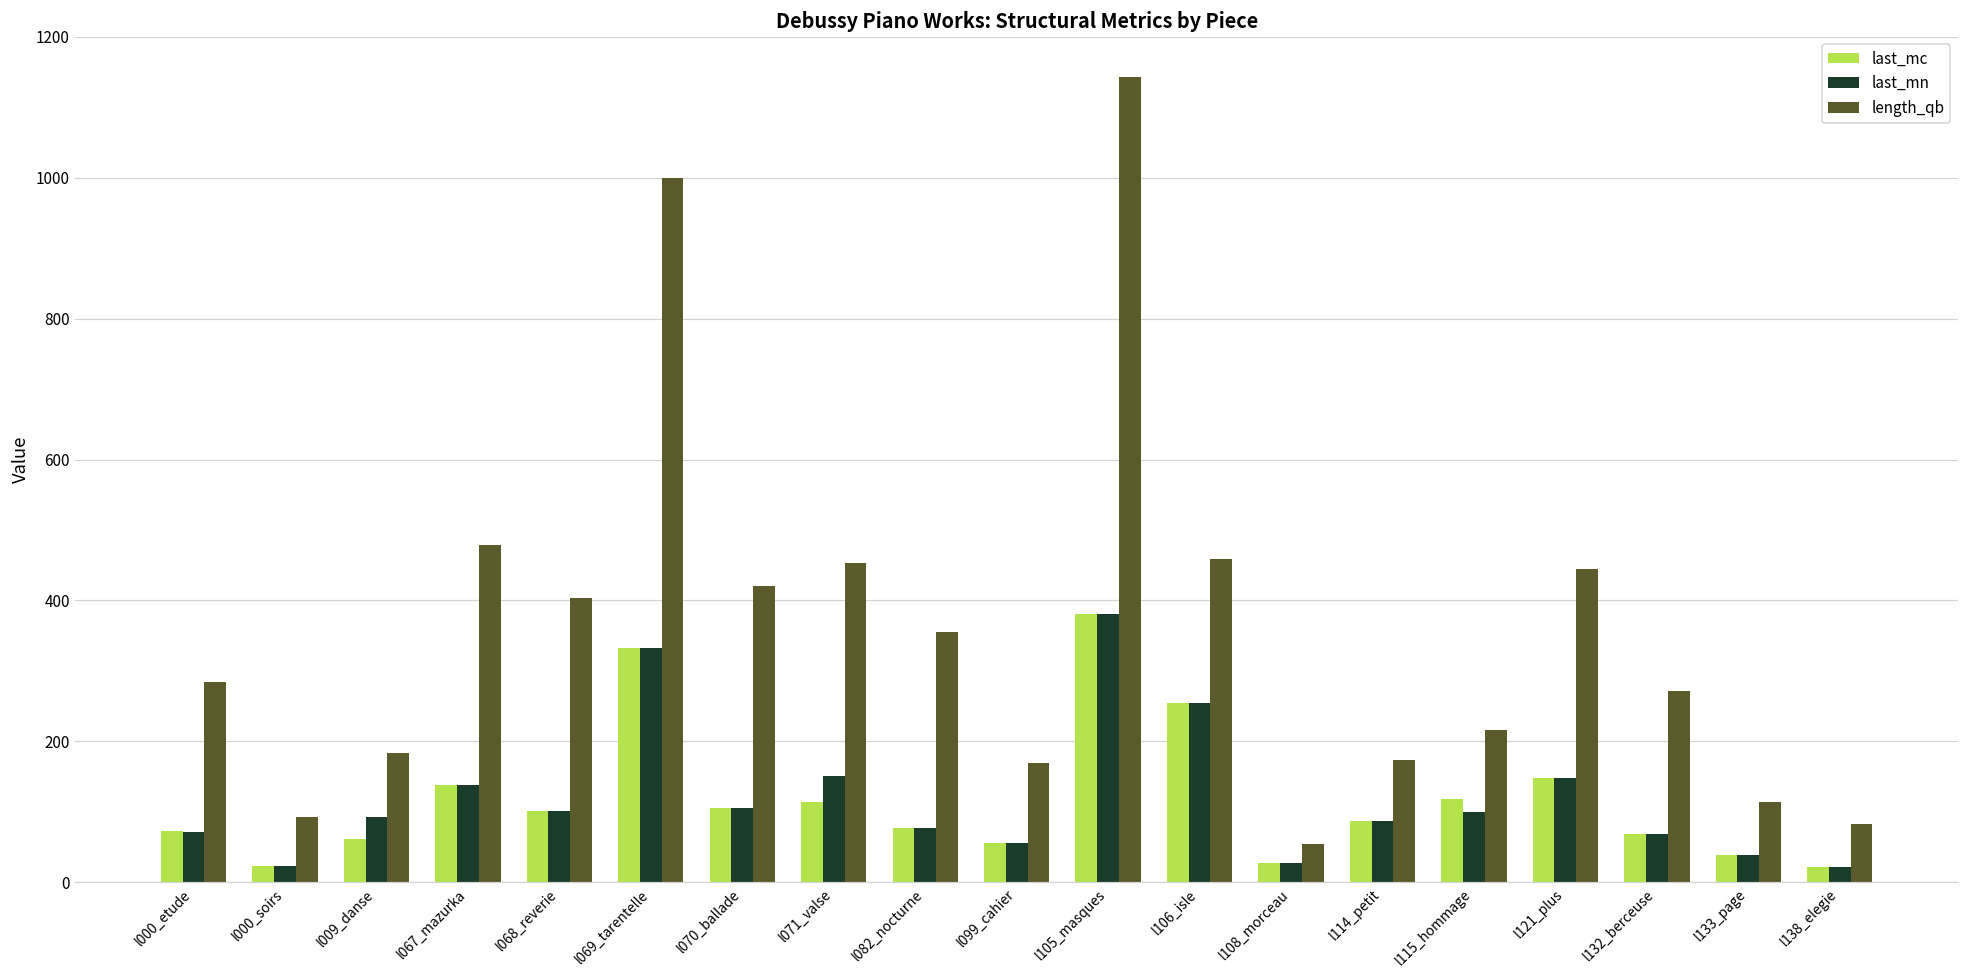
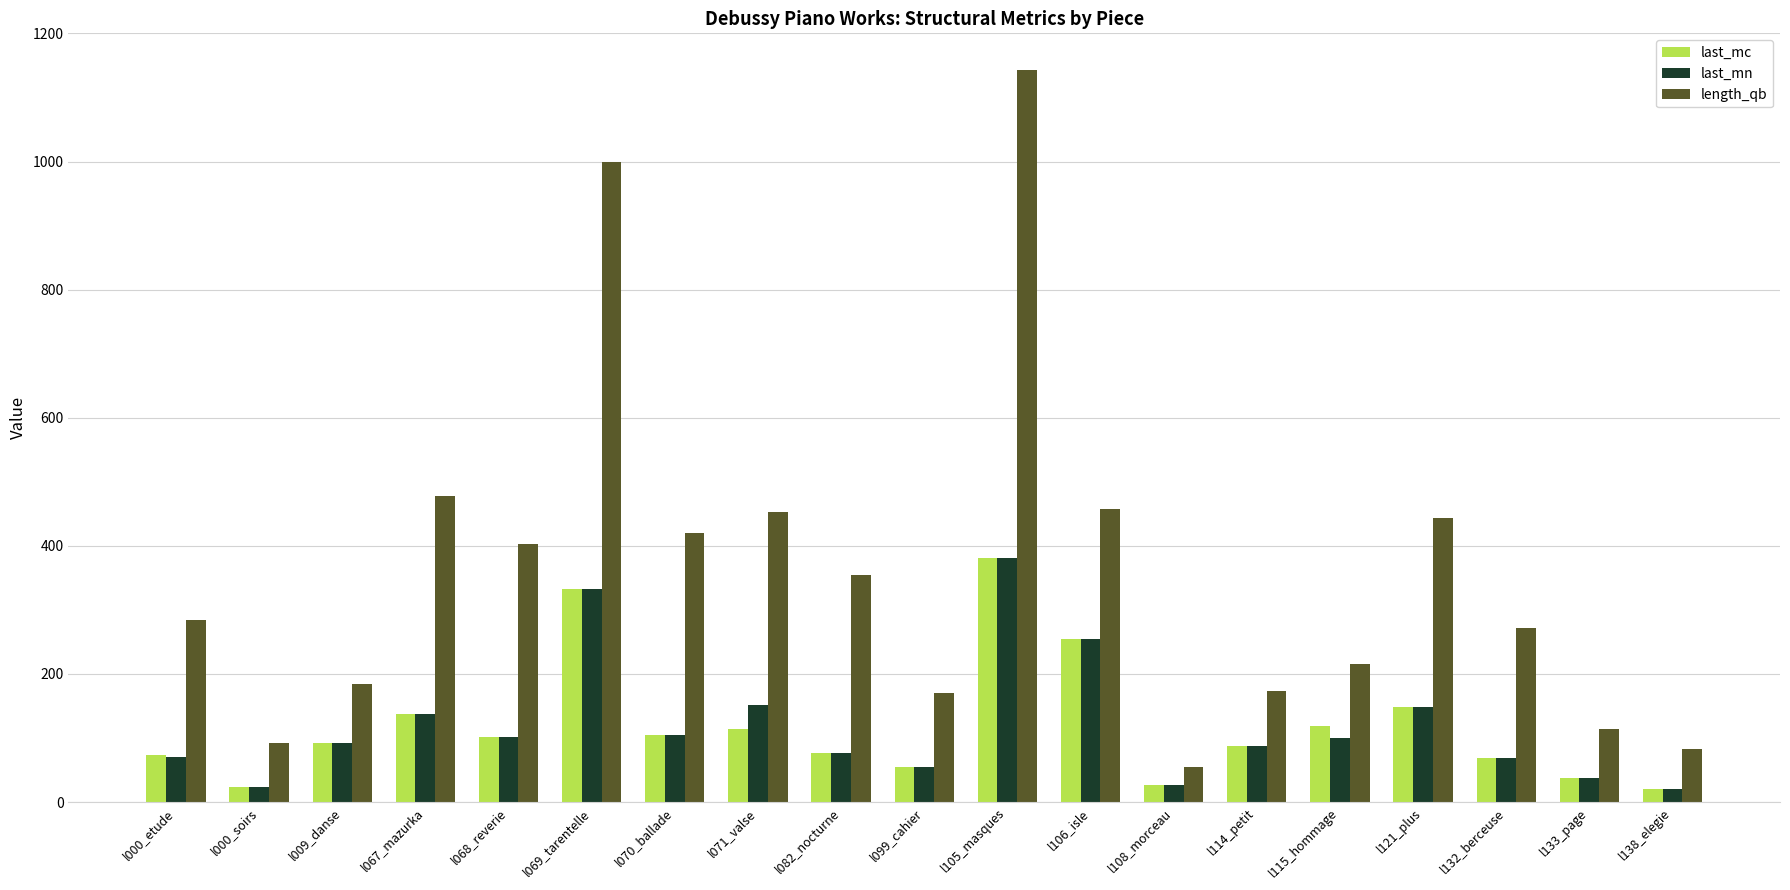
  {
    "last_mc": {
      "l000_etude": 70,
      "l000_soirs": 20,
-     "l009_danse": 60,
+     "l009_danse": 90,
      "l067_mazurka": 140,
      "l068_reverie": 100,
      "l069_tarentelle": 330,
      "l070_ballade": 110,
      "l071_valse": 110,
      "l082_nocturne": 80,
      "l099_cahier": 60,
      "l105_masques": 380,
      "l106_isle": 260,
      "l108_morceau": 30,
      "l114_petit": 90,
      "l115_hommage": 120,
      "l121_plus": 150,
      "l132_berceuse": 70,
      "l133_page": 40,
      "l138_elegie": 20
    },
    "last_mn": {
      "l000_etude": 70,
      "l000_soirs": 20,
      "l009_danse": 90,
      "l067_mazurka": 140,
      "l068_reverie": 100,
      "l069_tarentelle": 330,
      "l070_ballade": 110,
      "l071_valse": 150,
      "l082_nocturne": 80,
      "l099_cahier": 60,
      "l105_masques": 380,
      "l106_isle": 260,
      "l108_morceau": 30,
      "l114_petit": 90,
      "l115_hommage": 100,
      "l121_plus": 150,
      "l132_berceuse": 70,
      "l133_page": 40,
      "l138_elegie": 20
    },
    "length_qb": {
      "l000_etude": 280,
      "l000_soirs": 90,
      "l009_danse": 180,
      "l067_mazurka": 480,
      "l068_reverie": 400,
      "l069_tarentelle": 1000,
      "l070_ballade": 420,
      "l071_valse": 450,
      "l082_nocturne": 360,
      "l099_cahier": 170,
      "l105_masques": 1140,
      "l106_isle": 460,
      "l108_morceau": 50,
      "l114_petit": 170,
      "l115_hommage": 220,
      "l121_plus": 440,
      "l132_berceuse": 270,
      "l133_page": 110,
      "l138_elegie": 80
    }
  }
